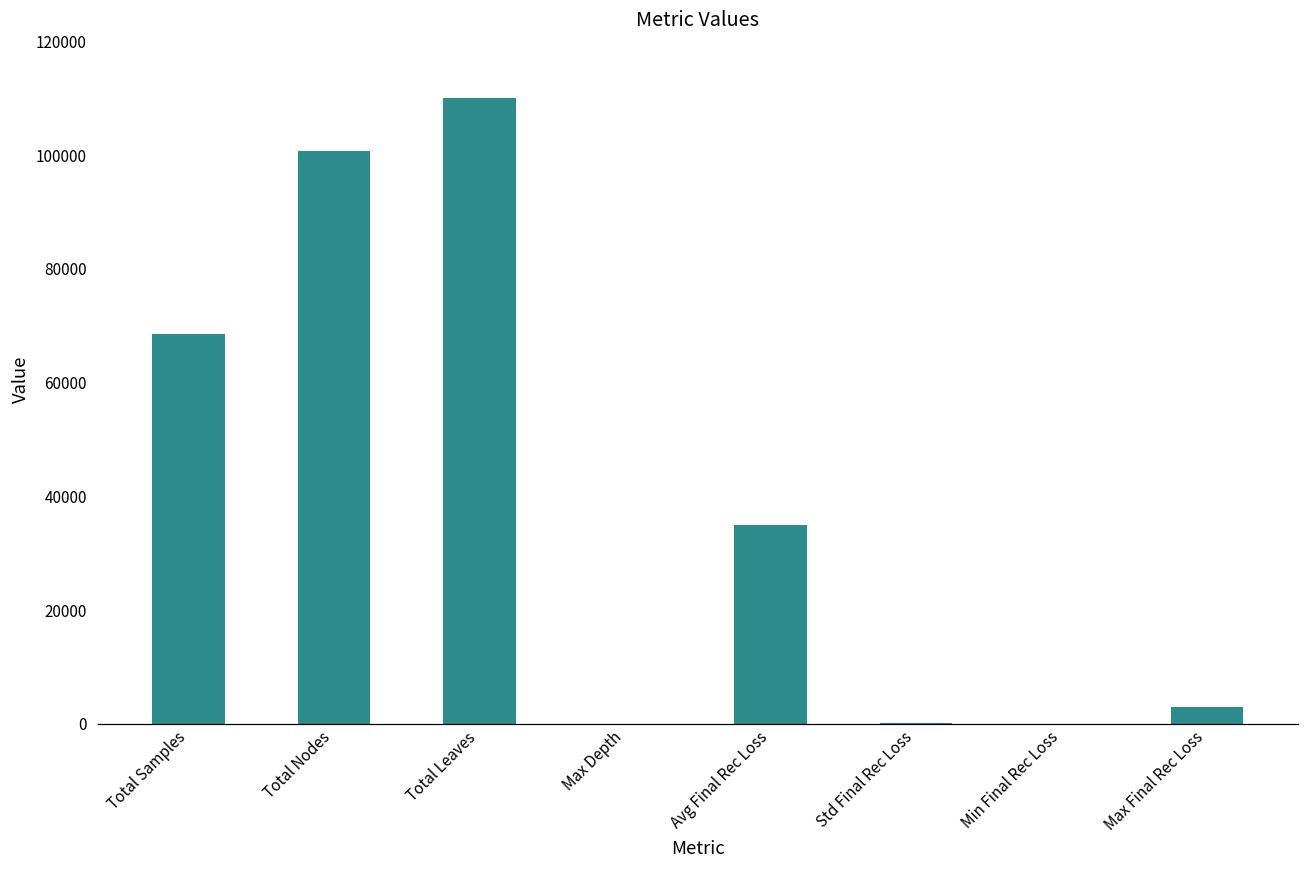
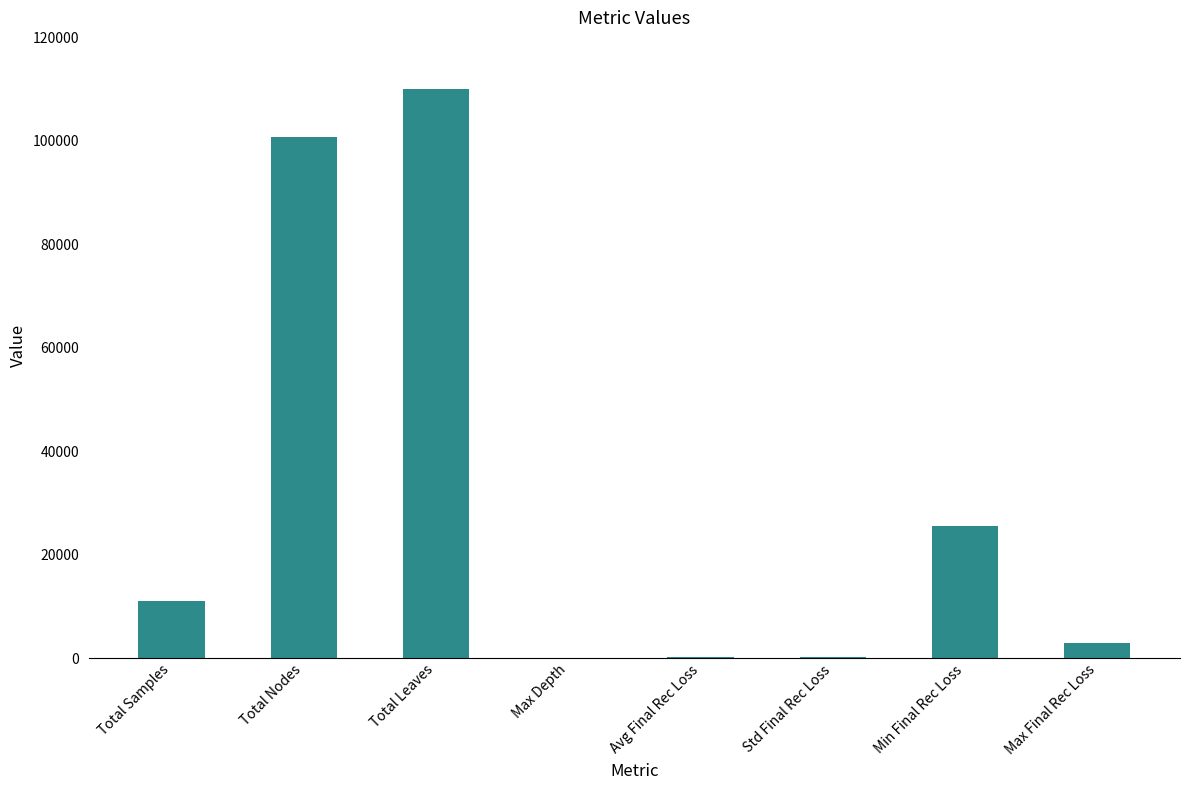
  {
-   "Total Samples": 69000,
+   "Total Samples": 11000,
    "Total Nodes": 101000,
    "Total Leaves": 110000,
-   "Avg Final Rec Loss": 35000,
-   "Min Final Rec Loss": 0,
+   "Avg Final Rec Loss": 0,
+   "Min Final Rec Loss": 26000,
    "Max Final Rec Loss": 3000
  }
